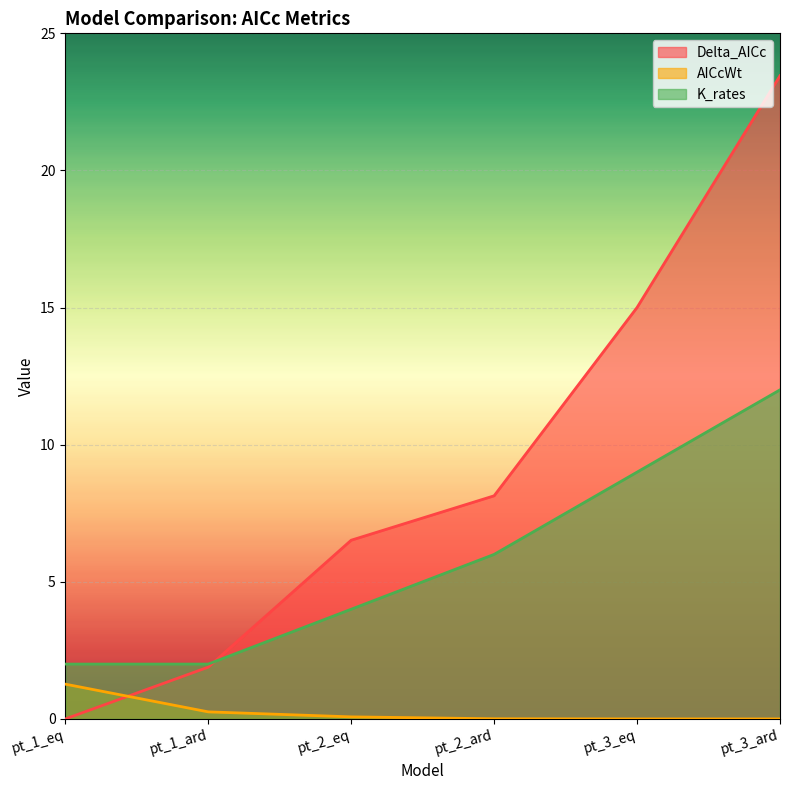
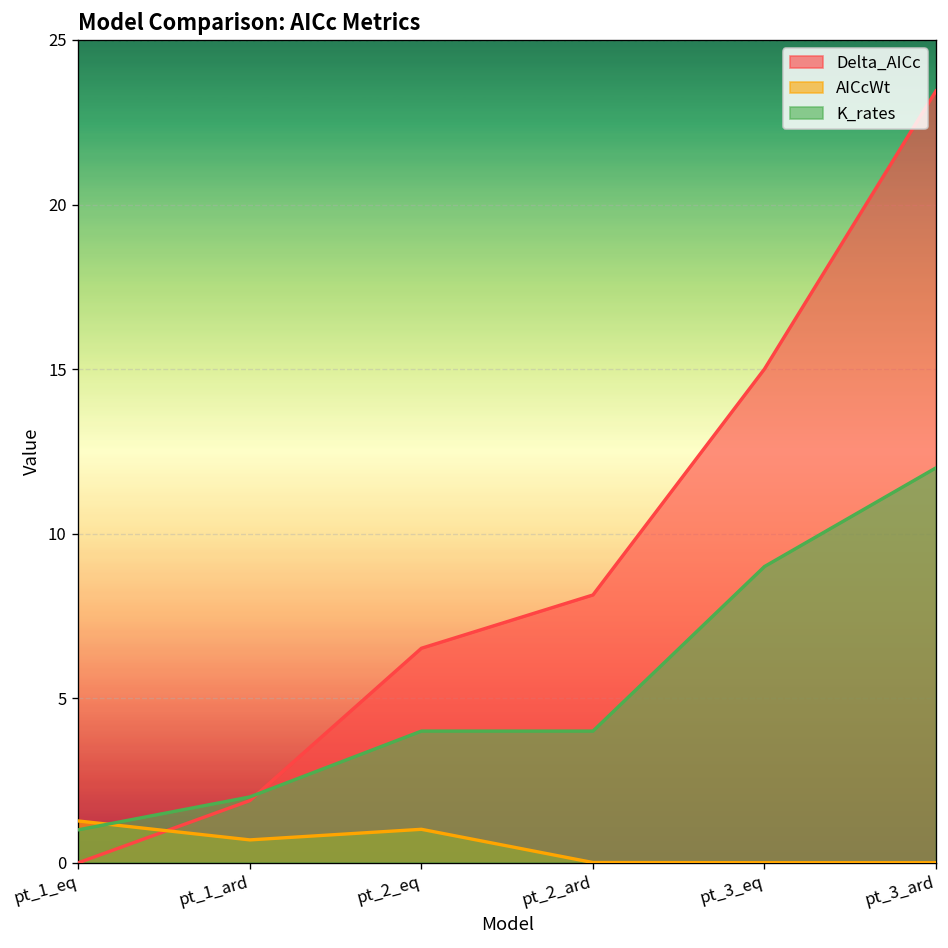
  {
    "Delta_AICc": {
      "pt_1_eq": 0.0,
      "pt_1_ard": 1.9,
      "pt_2_eq": 6.5,
      "pt_2_ard": 8.1,
      "pt_3_eq": 15.0,
      "pt_3_ard": 23.5
    },
    "AICcWt": {
      "pt_1_eq": 1.3,
-     "pt_1_ard": 0.3,
-     "pt_2_eq": 0.1,
+     "pt_1_ard": 0.7,
+     "pt_2_eq": 1.0,
      "pt_2_ard": 0.0,
      "pt_3_eq": 0.0,
      "pt_3_ard": 0.0
    },
    "K_rates": {
-     "pt_1_eq": 2,
+     "pt_1_eq": 1,
      "pt_1_ard": 2,
      "pt_2_eq": 4,
-     "pt_2_ard": 6,
+     "pt_2_ard": 4,
      "pt_3_eq": 9,
      "pt_3_ard": 12
    }
  }
